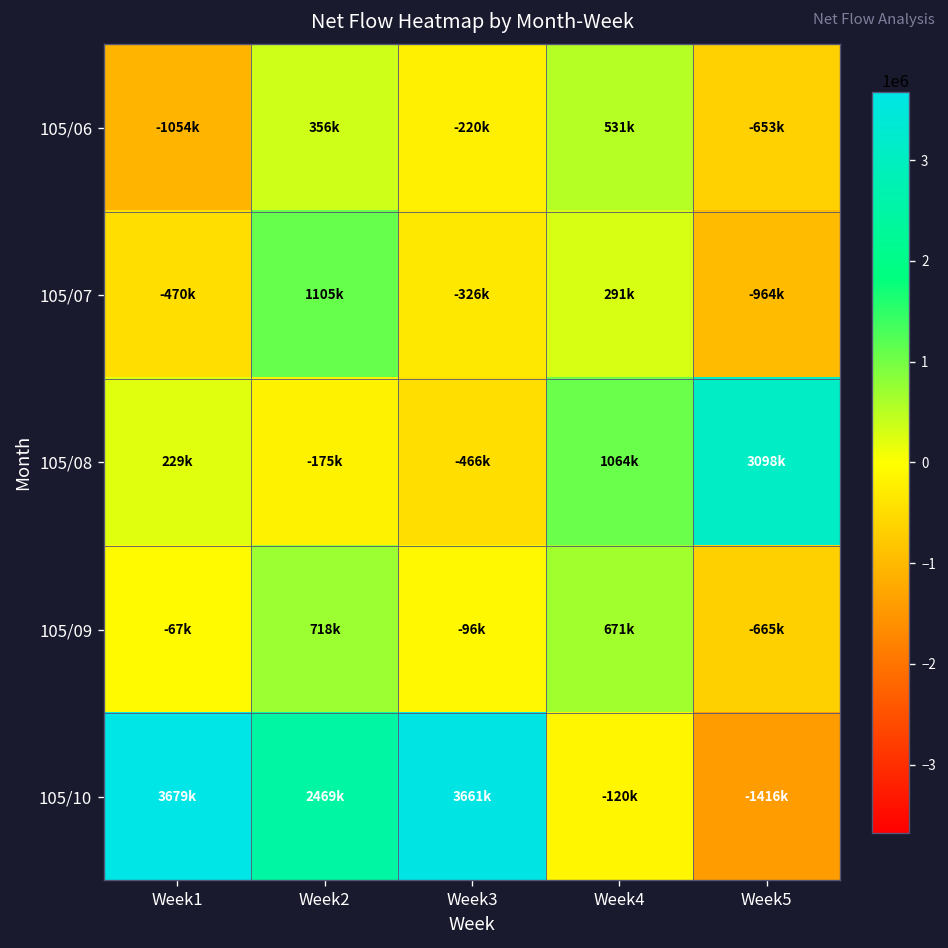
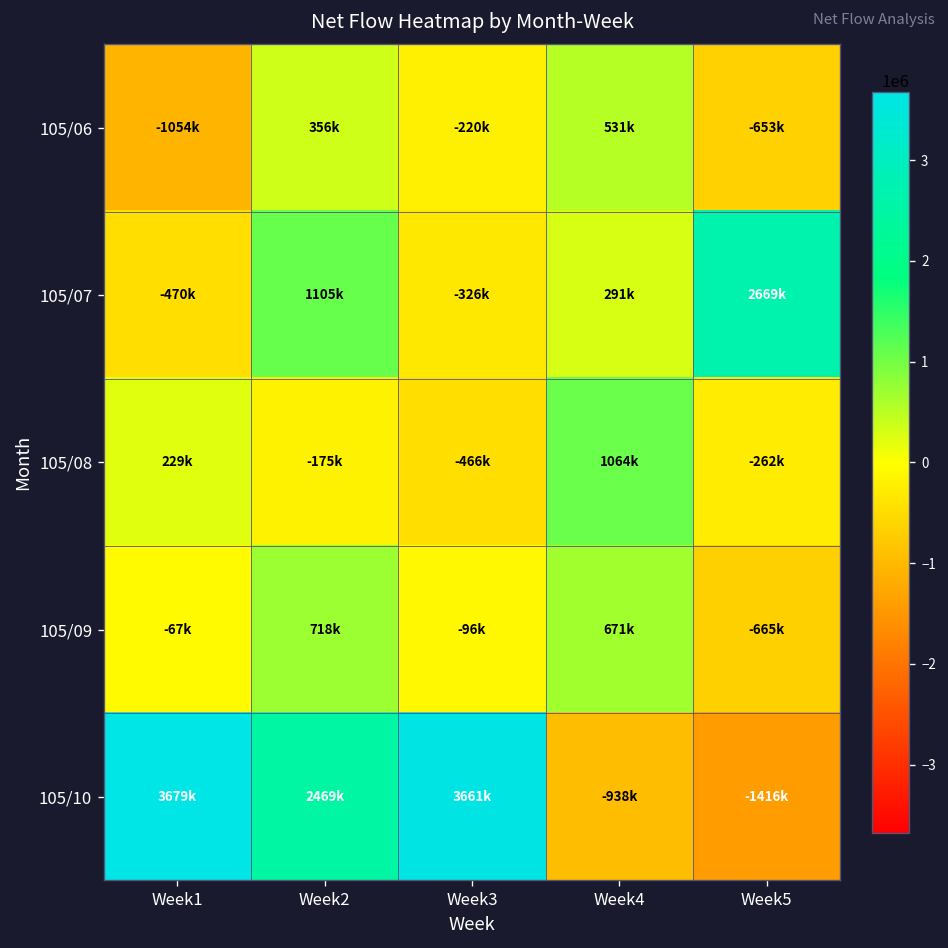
  {
    "105/06": {
      "Week1": "-1054k",
      "Week2": "356k",
      "Week3": "-220k",
      "Week4": "531k",
      "Week5": "-653k"
    },
    "105/07": {
      "Week1": "-470k",
      "Week2": "1105k",
      "Week3": "-326k",
      "Week4": "291k",
-     "Week5": "-964k"
+     "Week5": "2669k"
    },
    "105/08": {
      "Week1": "229k",
      "Week2": "-175k",
      "Week3": "-466k",
      "Week4": "1064k",
-     "Week5": "3098k"
+     "Week5": "-262k"
    },
    "105/09": {
      "Week1": "-67k",
      "Week2": "718k",
      "Week3": "-96k",
      "Week4": "671k",
      "Week5": "-665k"
    },
    "105/10": {
      "Week1": "3679k",
      "Week2": "2469k",
      "Week3": "3661k",
-     "Week4": "-120k",
+     "Week4": "-938k",
      "Week5": "-1416k"
    }
  }
